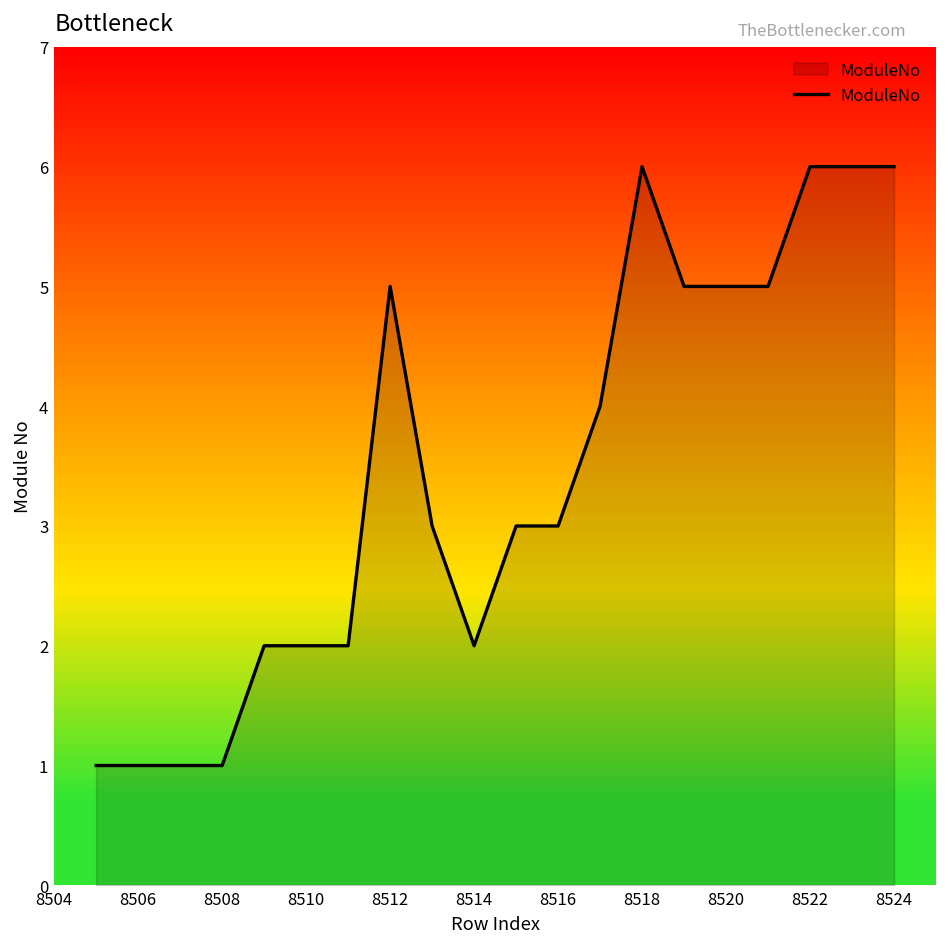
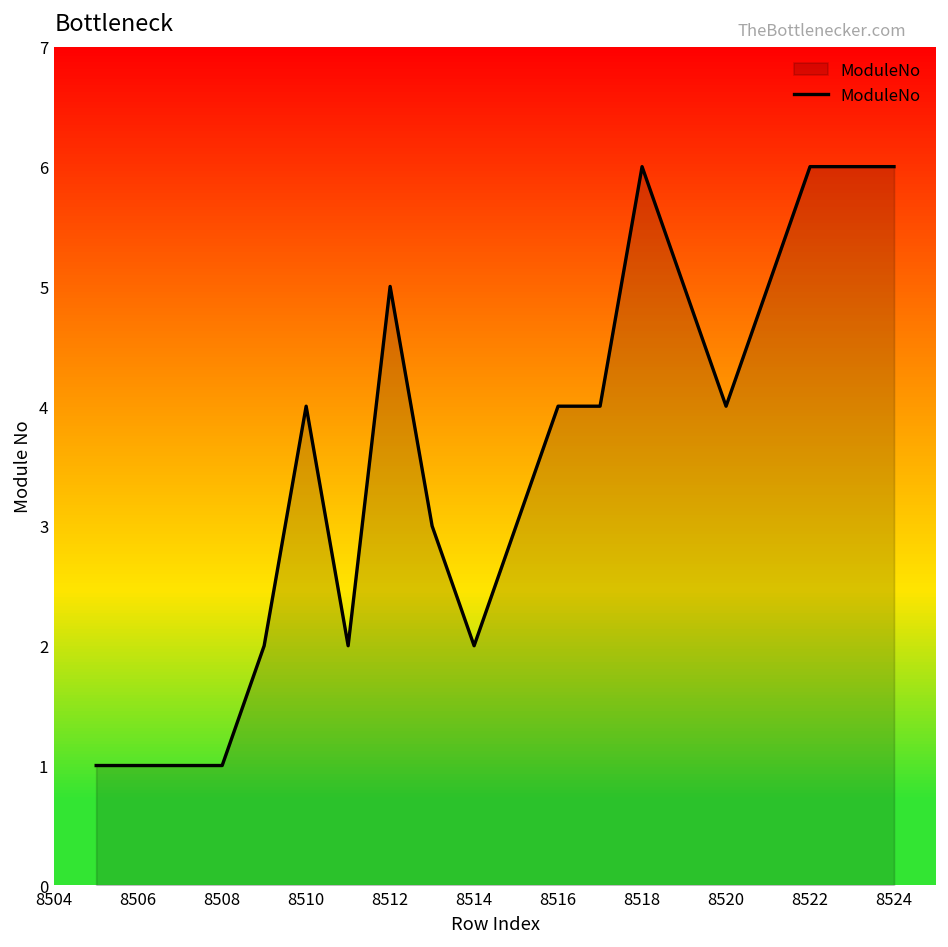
  {
    "8506": 1,
    "8508": 1,
-   "8510": 2,
+   "8510": 4,
    "8512": 5,
    "8514": 2,
-   "8516": 3,
+   "8516": 4,
    "8518": 6,
-   "8520": 5,
+   "8520": 4,
    "8522": 6,
    "8524": 6
  }
